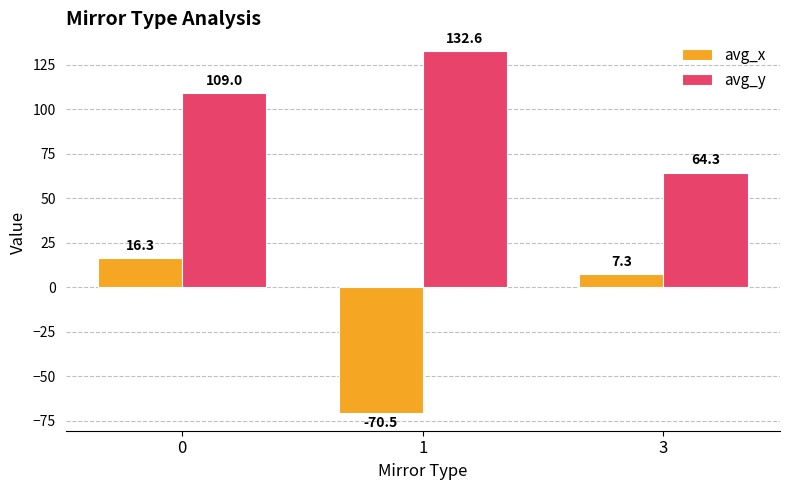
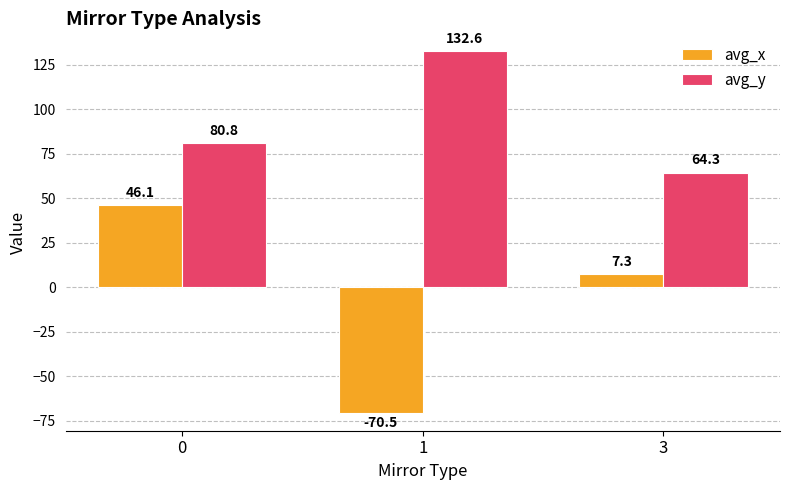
  {
    "avg_x": {
-     "0": 16.3,
+     "0": 46.1,
      "1": -70.5,
      "3": 7.3
    },
    "avg_y": {
-     "0": 109.0,
+     "0": 80.8,
      "1": 132.6,
      "3": 64.3
    }
  }
